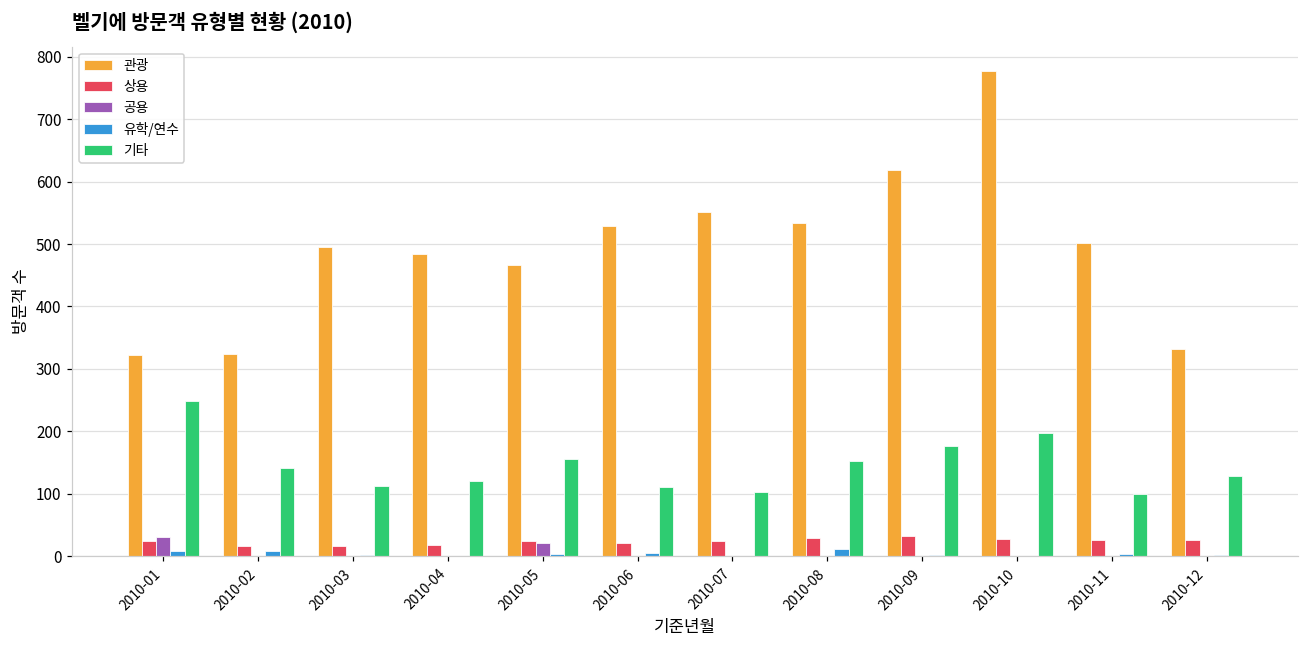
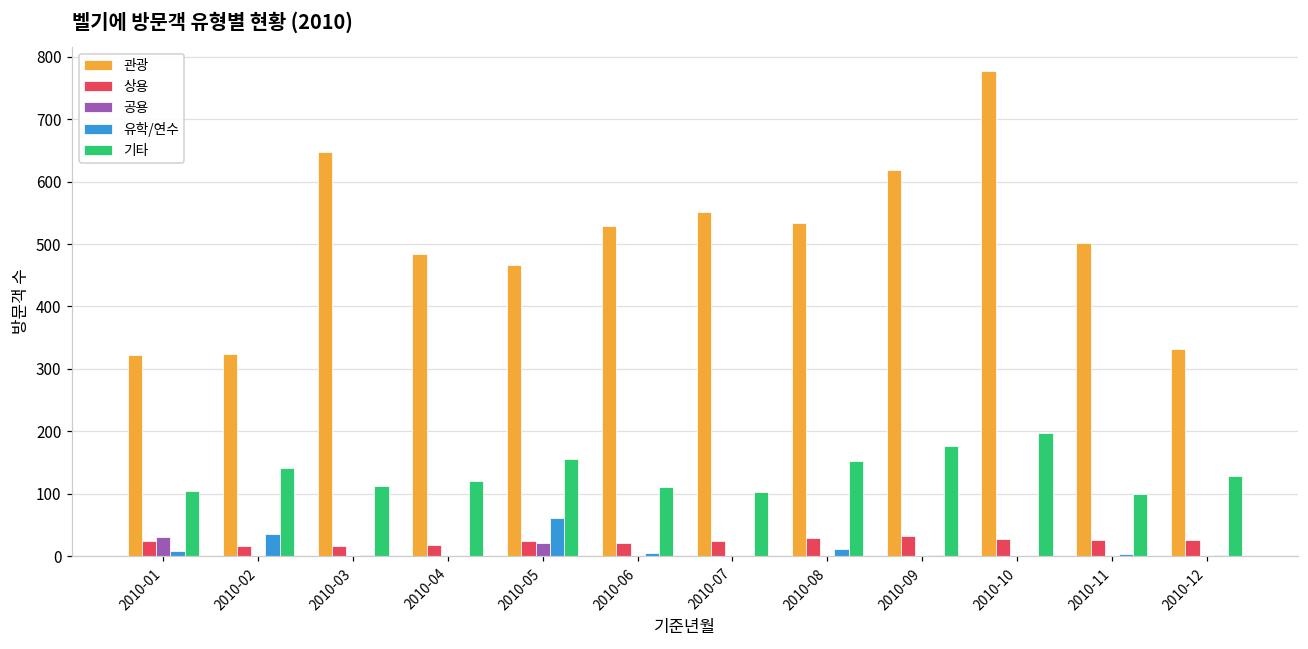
  {
    "관광": {
      "2010-01": 320,
      "2010-02": 320,
-     "2010-03": 500,
+     "2010-03": 650,
      "2010-04": 480,
      "2010-05": 470,
      "2010-06": 530,
      "2010-07": 550,
      "2010-08": 530,
      "2010-09": 620,
      "2010-10": 780,
      "2010-11": 500,
      "2010-12": 330
    },
    "상용": {
      "2010-01": 30,
      "2010-02": 20,
      "2010-03": 20,
      "2010-04": 20,
      "2010-05": 20,
      "2010-06": 20,
      "2010-07": 20,
      "2010-08": 30,
      "2010-09": 30,
      "2010-10": 30,
      "2010-11": 30,
      "2010-12": 30
    },
    "공용": {
      "2010-01": 30,
      "2010-05": 20,
      "2010-06": 0,
      "2010-08": 0,
      "2010-10": 0
    },
    "유학/연수": {
      "2010-01": 10,
-     "2010-02": 10,
-     "2010-05": 0,
+     "2010-02": 40,
+     "2010-05": 60,
      "2010-06": 10,
      "2010-07": 0,
      "2010-08": 10,
      "2010-10": 0
    },
    "기타": {
-     "2010-01": 250,
+     "2010-01": 100,
      "2010-02": 140,
      "2010-03": 110,
      "2010-04": 120,
      "2010-05": 160,
      "2010-06": 110,
      "2010-07": 100,
      "2010-08": 150,
      "2010-09": 180,
      "2010-10": 200,
      "2010-11": 100,
      "2010-12": 130
    }
  }
